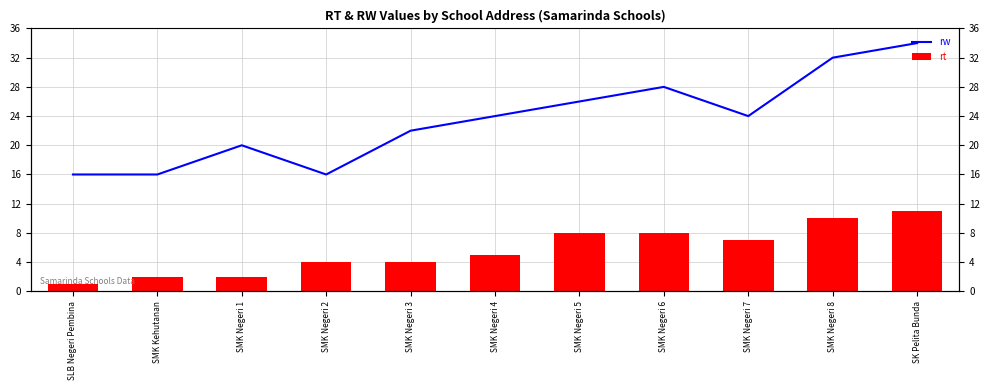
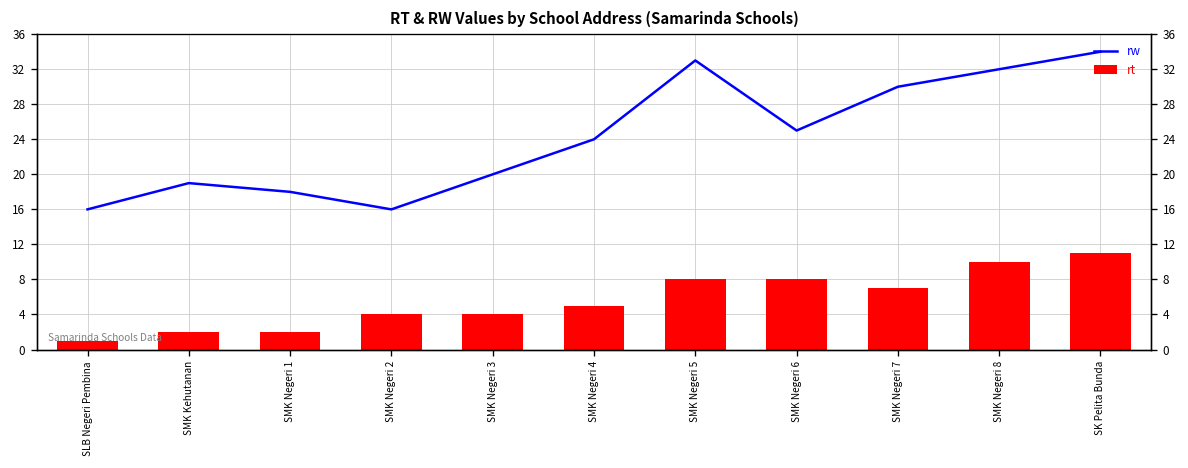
  {
    "rw": {
      "SLB Negeri Pembina": 16,
-     "SMK Kehutanan": 16,
-     "SMK Negeri 1": 20,
+     "SMK Kehutanan": 19,
+     "SMK Negeri 1": 18,
      "SMK Negeri 2": 16,
-     "SMK Negeri 3": 22,
+     "SMK Negeri 3": 20,
      "SMK Negeri 4": 24,
-     "SMK Negeri 5": 26,
-     "SMK Negeri 6": 28,
-     "SMK Negeri 7": 24,
+     "SMK Negeri 5": 33,
+     "SMK Negeri 6": 25,
+     "SMK Negeri 7": 30,
      "SMK Negeri 8": 32,
      "SK Pelita Bunda": 34
    },
    "rt": {
      "SLB Negeri Pembina": 1,
      "SMK Kehutanan": 2,
      "SMK Negeri 1": 2,
      "SMK Negeri 2": 4,
      "SMK Negeri 3": 4,
      "SMK Negeri 4": 5,
      "SMK Negeri 5": 8,
      "SMK Negeri 6": 8,
      "SMK Negeri 7": 7,
      "SMK Negeri 8": 10,
      "SK Pelita Bunda": 11
    }
  }
